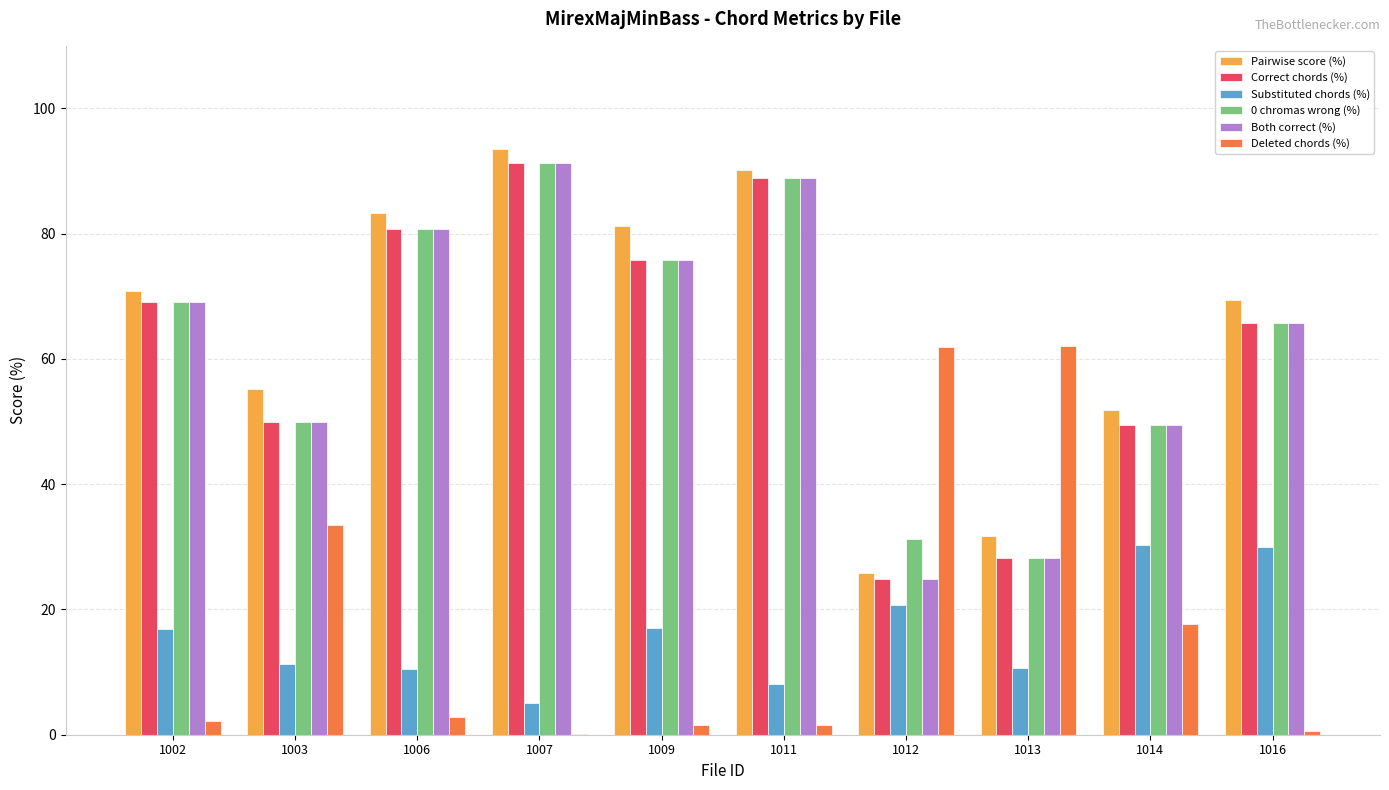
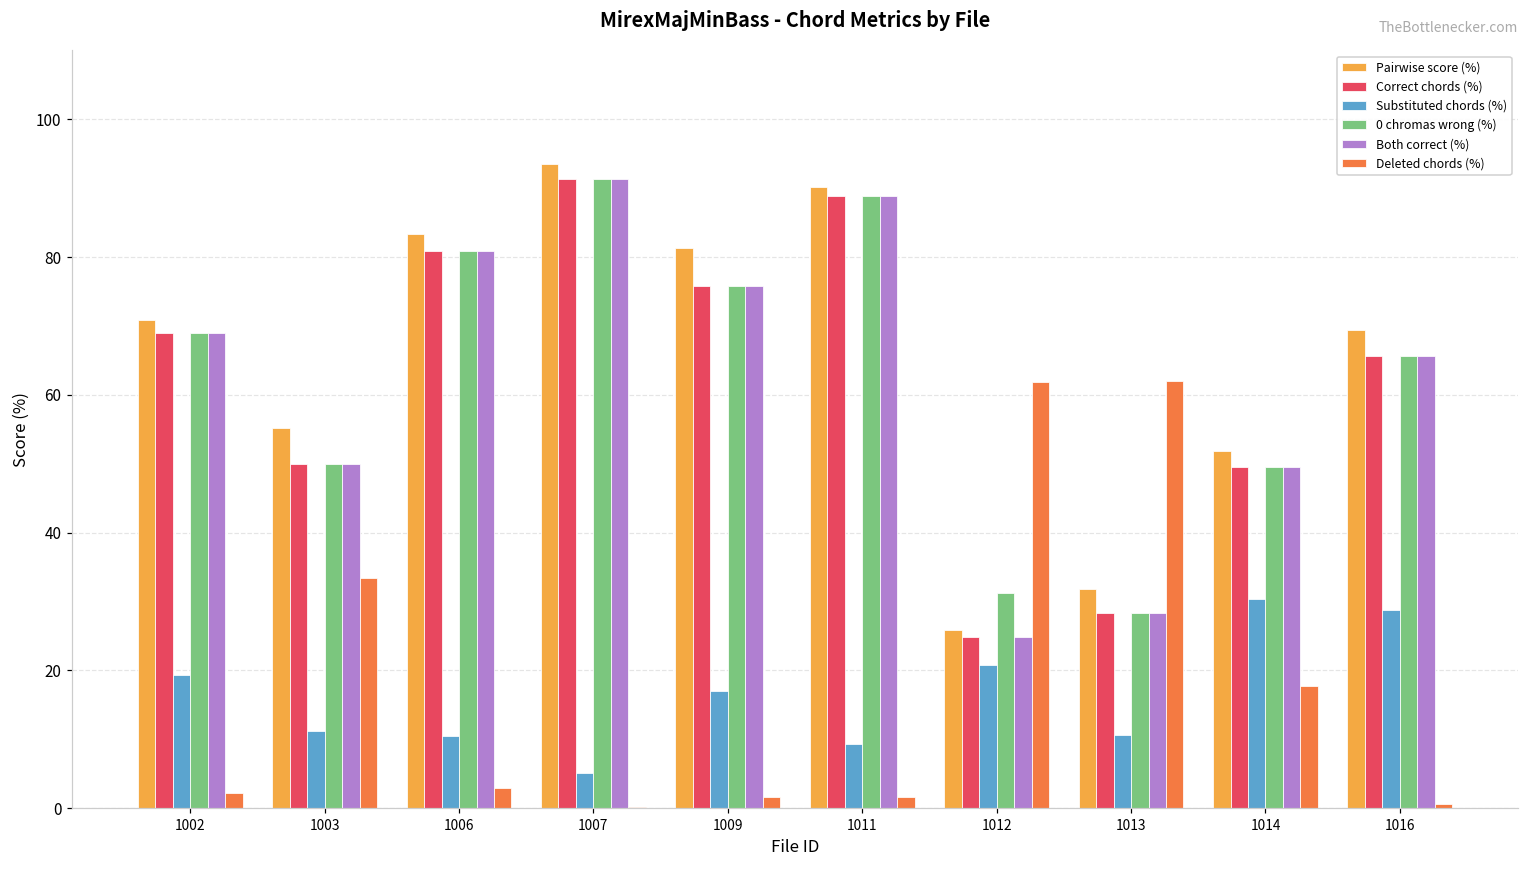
  {
    "Substituted chords (%)": {
-     "1002": 17,
+     "1002": 19,
      "1003": 11,
      "1006": 10,
      "1007": 5,
      "1009": 17,
-     "1011": 8,
+     "1011": 9,
      "1012": 21,
      "1013": 11,
      "1014": 30,
-     "1016": 30
+     "1016": 29
    },
    "0 chromas wrong (%)": {
      "1002": 69,
      "1003": 50,
      "1006": 81,
      "1007": 91,
      "1009": 76,
      "1011": 89,
      "1012": 31,
      "1013": 28,
      "1014": 49,
      "1016": 66
    },
    "Both correct (%)": {
      "1002": 69,
      "1003": 50,
      "1006": 81,
      "1007": 91,
      "1009": 76,
      "1011": 89,
      "1012": 25,
      "1013": 28,
      "1014": 49,
      "1016": 66
    }
  }
